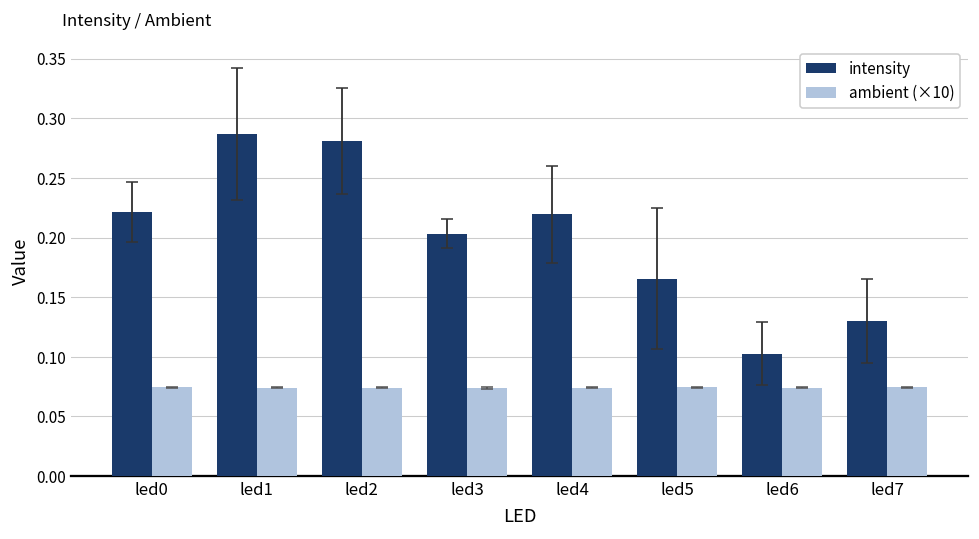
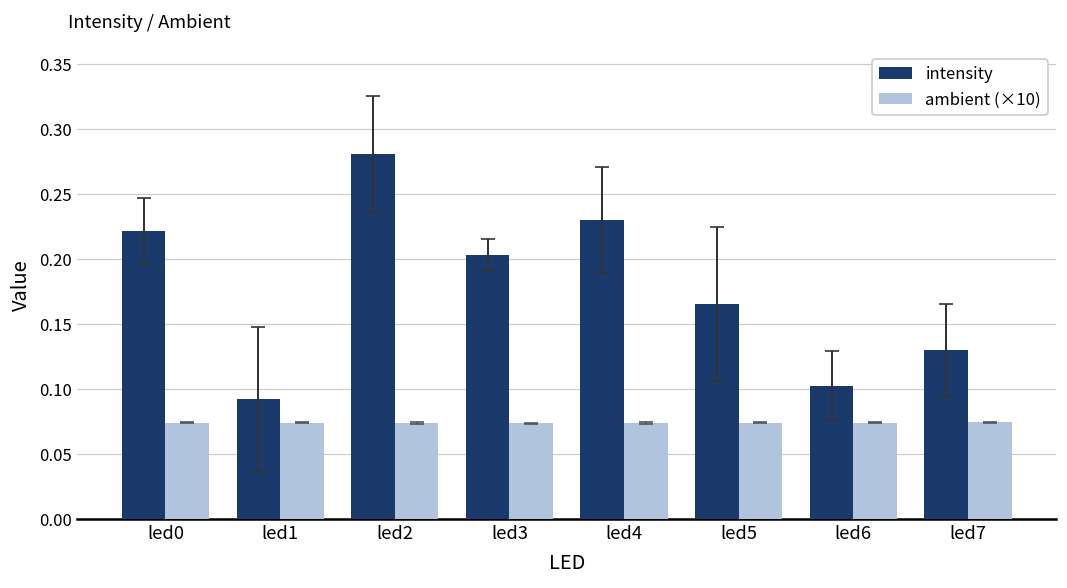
  {
    "intensity": {
      "led0": 0.222,
-     "led1": 0.287,
+     "led1": 0.092,
      "led2": 0.281,
      "led3": 0.203,
-     "led4": 0.219,
+     "led4": 0.230,
      "led5": 0.165,
      "led6": 0.103,
      "led7": 0.130
    },
    "ambient (×10)": {
      "led0": 0.074,
      "led1": 0.074,
      "led2": 0.074,
      "led3": 0.074,
      "led4": 0.074,
      "led5": 0.074,
      "led6": 0.074,
      "led7": 0.075
    }
  }
